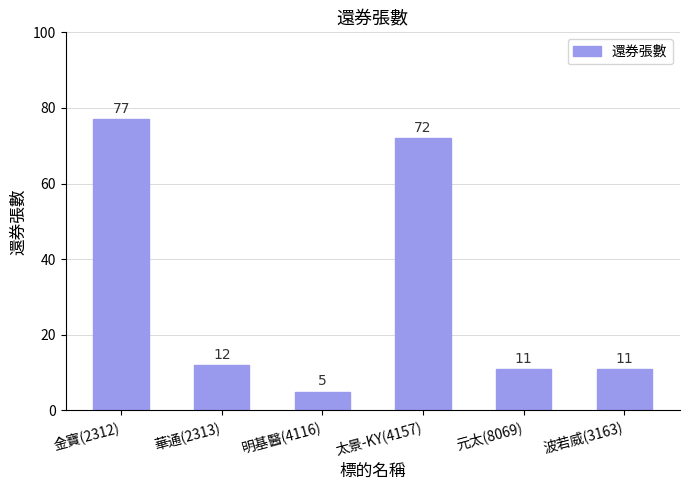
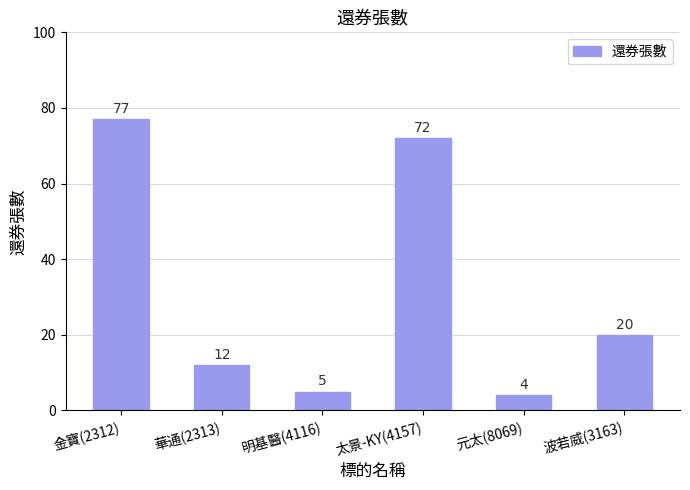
  {
    "金寶(2312)": 77,
    "華通(2313)": 12,
    "明基醫(4116)": 5,
    "太景-KY(4157)": 72,
-   "元太(8069)": 11,
-   "波若威(3163)": 11
+   "元太(8069)": 4,
+   "波若威(3163)": 20
  }
